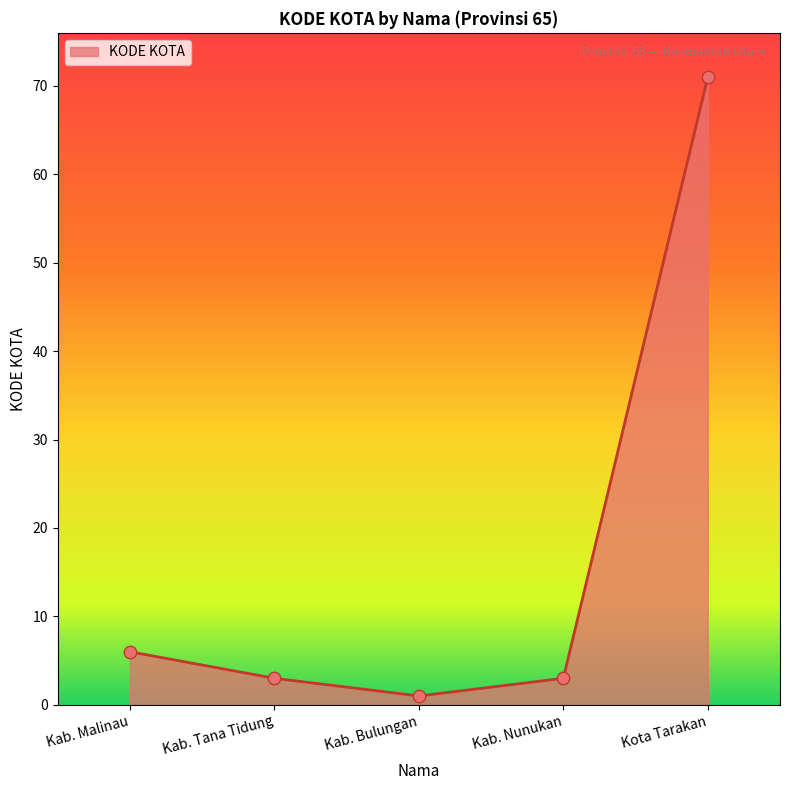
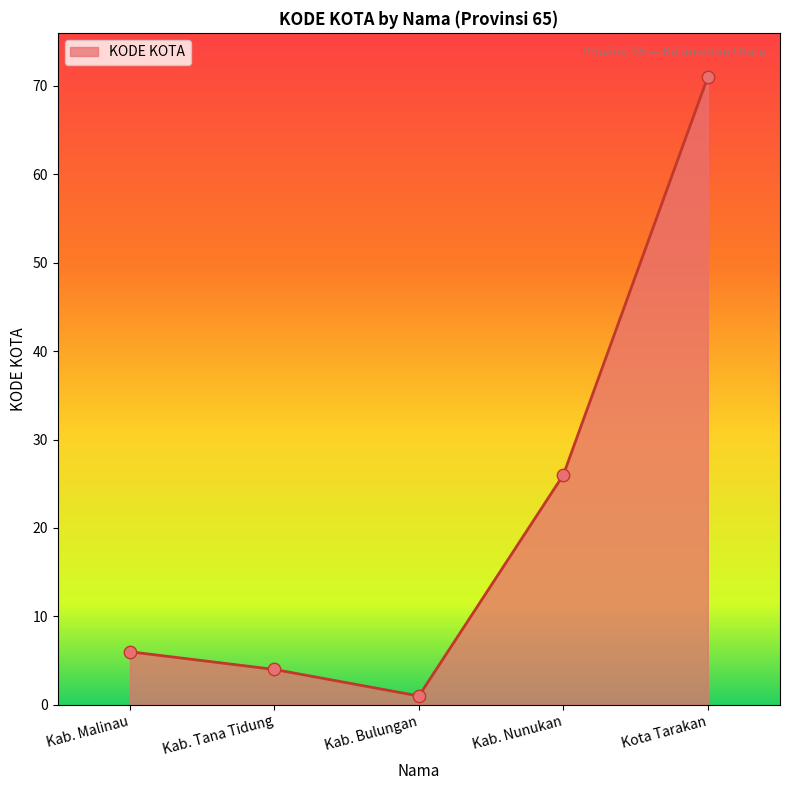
  {
    "Kab. Malinau": 6,
-   "Kab. Tana Tidung": 3,
+   "Kab. Tana Tidung": 4,
    "Kab. Bulungan": 1,
-   "Kab. Nunukan": 3
+   "Kab. Nunukan": 26
  }
